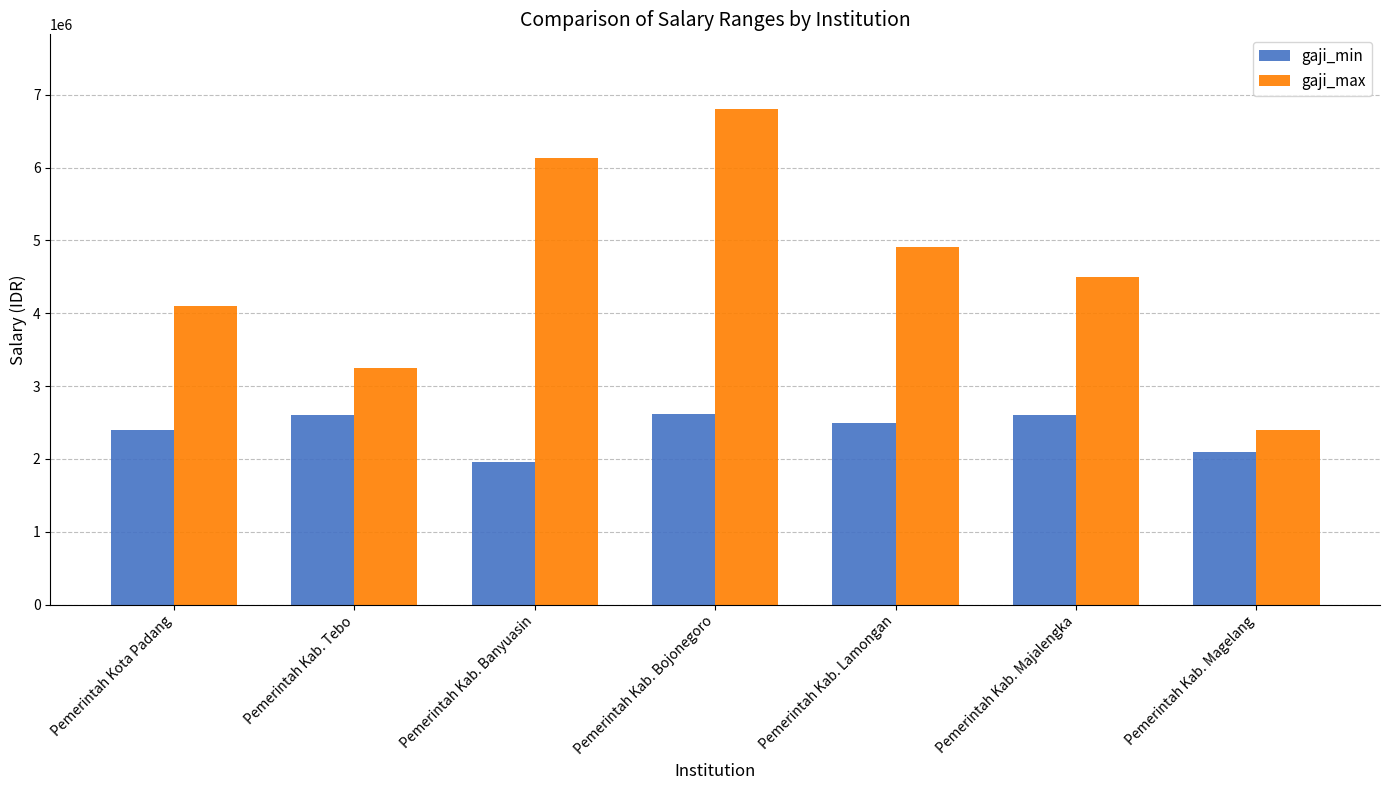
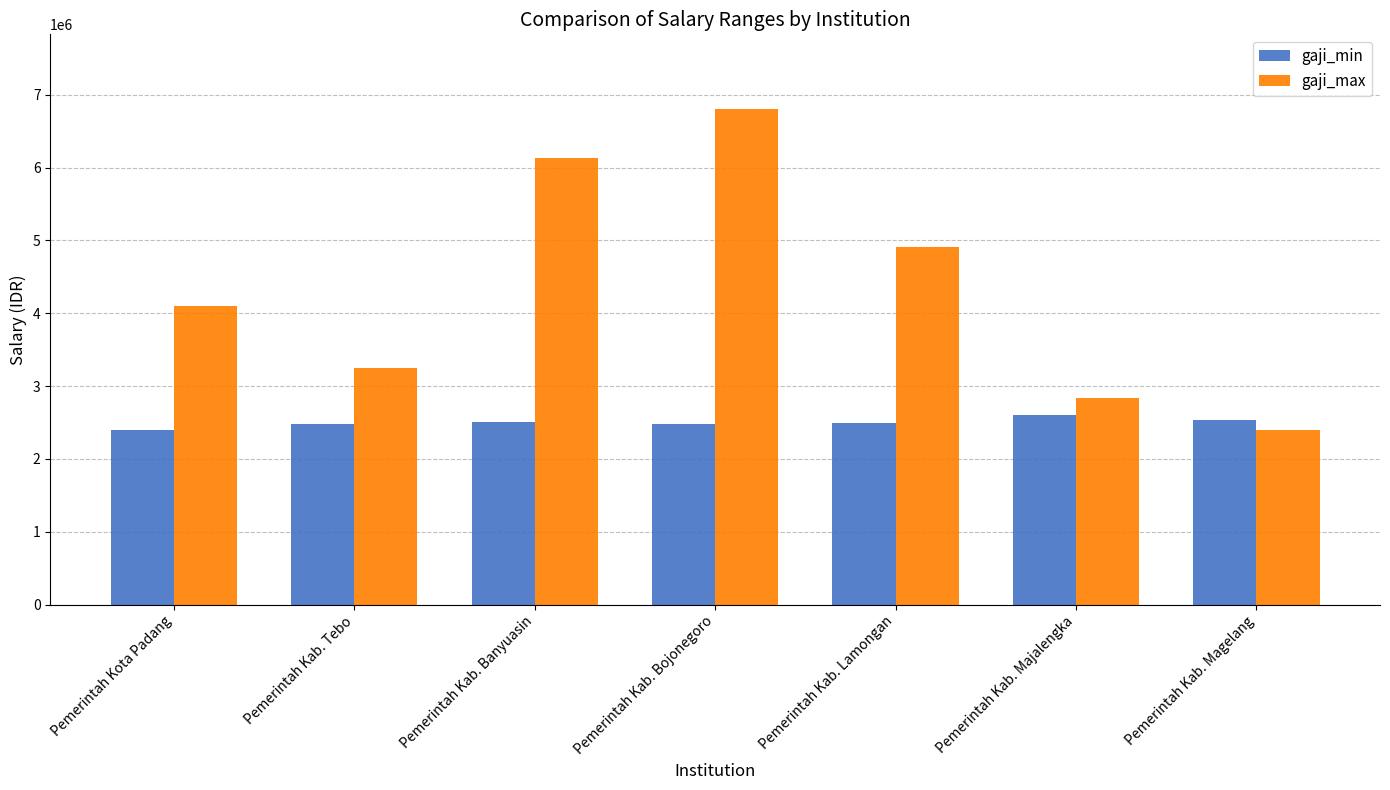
  {
    "gaji_min": {
      "Pemerintah Kota Padang": 2400000,
-     "Pemerintah Kab. Tebo": 2600000,
-     "Pemerintah Kab. Banyuasin": 2000000,
-     "Pemerintah Kab. Bojonegoro": 2600000,
+     "Pemerintah Kab. Tebo": 2500000,
+     "Pemerintah Kab. Banyuasin": 2500000,
+     "Pemerintah Kab. Bojonegoro": 2500000,
      "Pemerintah Kab. Lamongan": 2500000,
      "Pemerintah Kab. Majalengka": 2600000,
-     "Pemerintah Kab. Magelang": 2100000
+     "Pemerintah Kab. Magelang": 2500000
    },
    "gaji_max": {
      "Pemerintah Kota Padang": 4100000,
      "Pemerintah Kab. Tebo": 3200000,
      "Pemerintah Kab. Banyuasin": 6100000,
      "Pemerintah Kab. Bojonegoro": 6800000,
      "Pemerintah Kab. Lamongan": 4900000,
-     "Pemerintah Kab. Majalengka": 4500000,
+     "Pemerintah Kab. Majalengka": 2800000,
      "Pemerintah Kab. Magelang": 2400000
    }
  }
